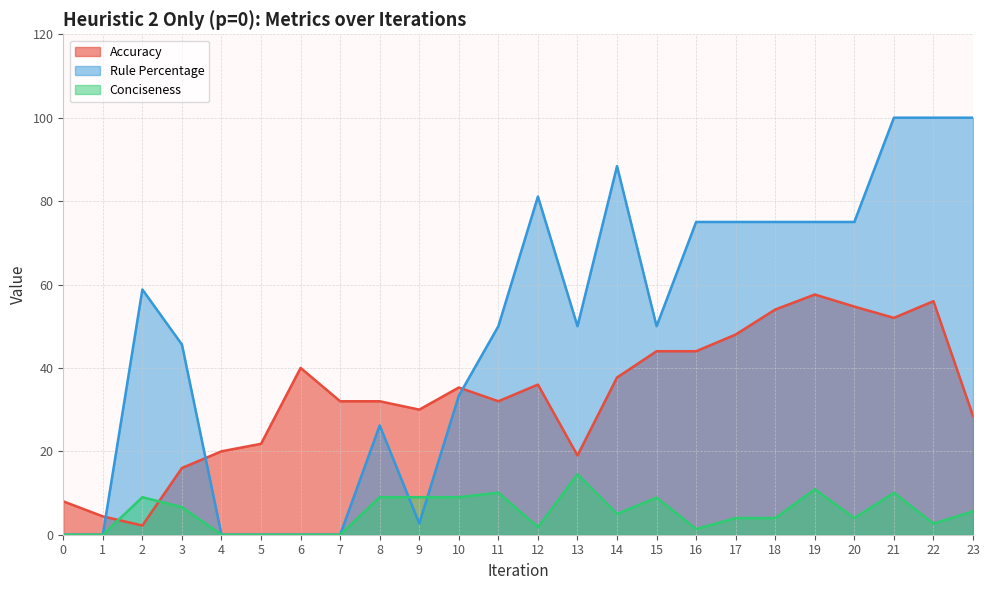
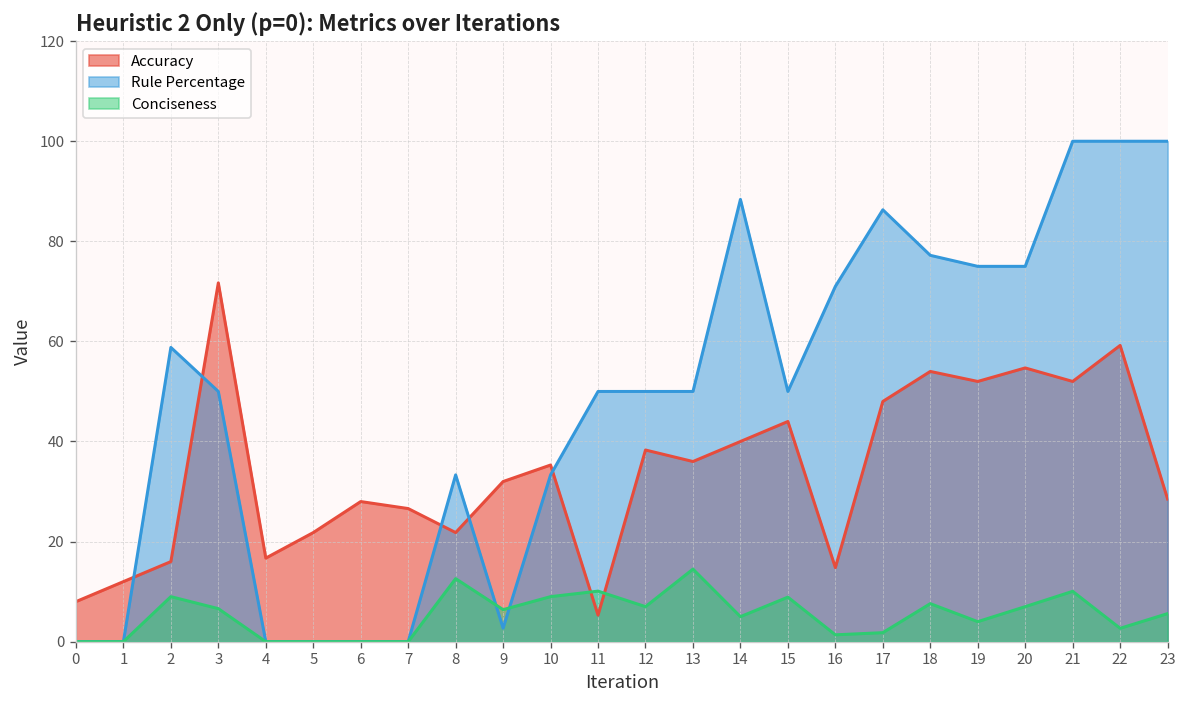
  {
    "Accuracy": {
      "0": 8,
-     "1": 4,
-     "2": 2,
-     "3": 16,
-     "4": 20,
+     "1": 12,
+     "2": 16,
+     "3": 72,
+     "4": 17,
      "5": 22,
-     "6": 40,
-     "7": 32,
-     "8": 32,
-     "9": 30,
+     "6": 28,
+     "7": 27,
+     "8": 22,
+     "9": 32,
      "10": 35,
-     "11": 32,
-     "12": 36,
-     "13": 19,
-     "14": 38,
+     "11": 5,
+     "12": 38,
+     "13": 36,
+     "14": 40,
      "15": 44,
-     "16": 44,
+     "16": 15,
      "17": 48,
      "18": 54,
-     "19": 58,
+     "19": 52,
      "20": 55,
      "21": 52,
-     "22": 56,
+     "22": 59,
      "23": 29
    },
    "Rule Percentage": {
      "2": 59,
-     "3": 46,
-     "8": 26,
+     "3": 50,
+     "8": 33,
      "9": 3,
      "10": 33,
      "11": 50,
-     "12": 81,
+     "12": 50,
      "13": 50,
      "14": 88,
      "15": 50,
-     "16": 75,
-     "17": 75,
-     "18": 75,
+     "16": 71,
+     "17": 86,
+     "18": 77,
      "19": 75,
      "20": 75,
      "21": 100,
      "22": 100,
      "23": 100
    },
    "Conciseness": {
      "2": 9,
      "3": 7,
-     "8": 9,
-     "9": 9,
+     "8": 13,
+     "9": 6,
      "10": 9,
      "11": 10,
-     "12": 2,
+     "12": 7,
      "13": 15,
      "14": 5,
      "15": 9,
      "16": 1,
-     "17": 4,
-     "18": 4,
-     "19": 11,
-     "20": 4,
+     "17": 2,
+     "18": 8,
+     "19": 4,
+     "20": 7,
      "21": 10,
      "22": 3,
      "23": 6
    }
  }
